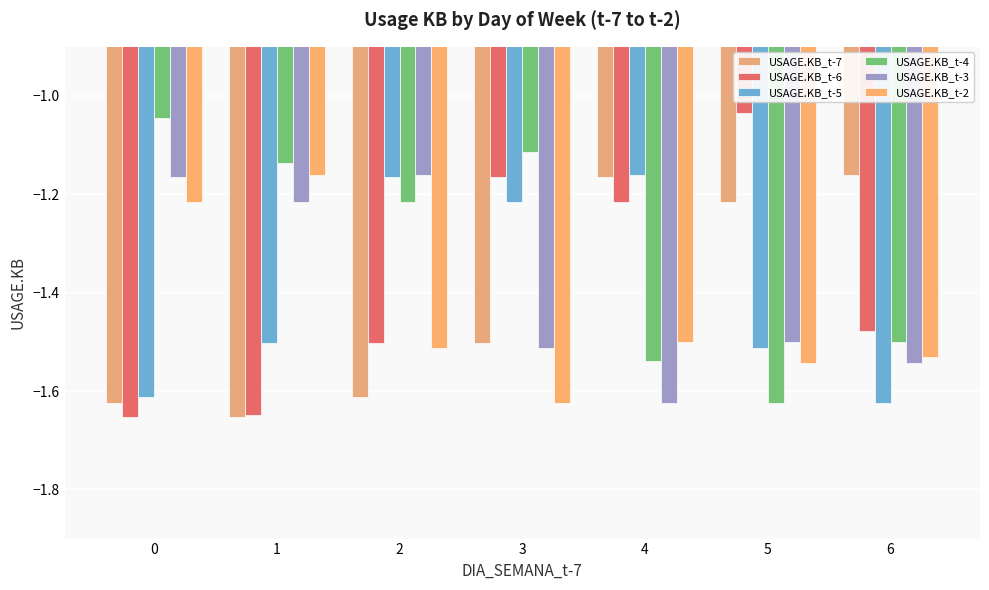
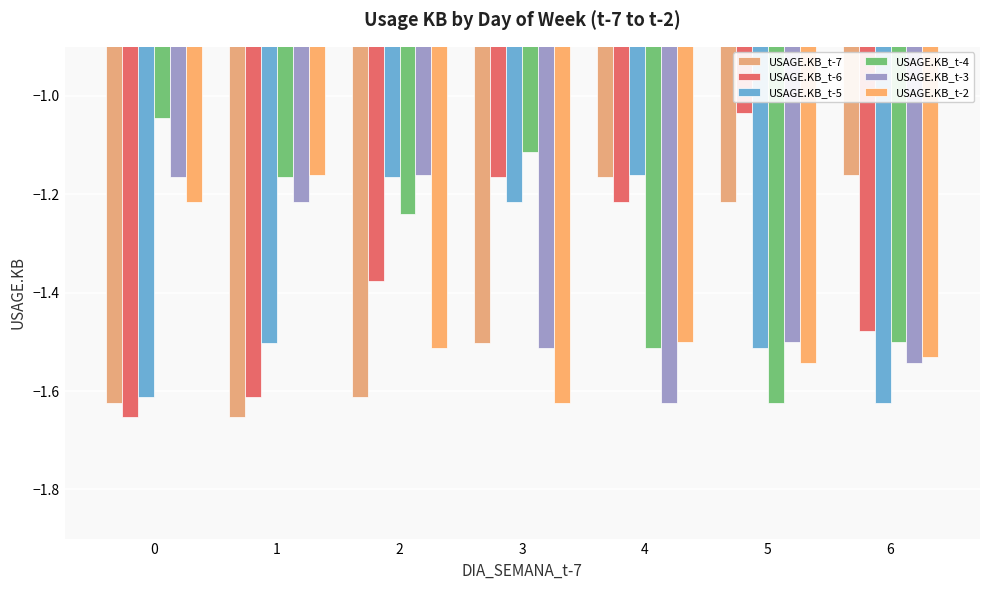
  {
    "USAGE.KB_t-6": {
      "0": -1.65,
-     "1": -1.65,
-     "2": -1.50,
+     "1": -1.61,
+     "2": -1.38,
      "3": -1.16,
      "4": -1.21,
      "5": -1.03,
      "6": -1.48
    },
    "USAGE.KB_t-4": {
      "0": -1.05,
-     "1": -1.14,
-     "2": -1.21,
+     "1": -1.16,
+     "2": -1.24,
      "3": -1.11,
-     "4": -1.54,
+     "4": -1.51,
      "5": -1.62,
      "6": -1.50
    }
  }
